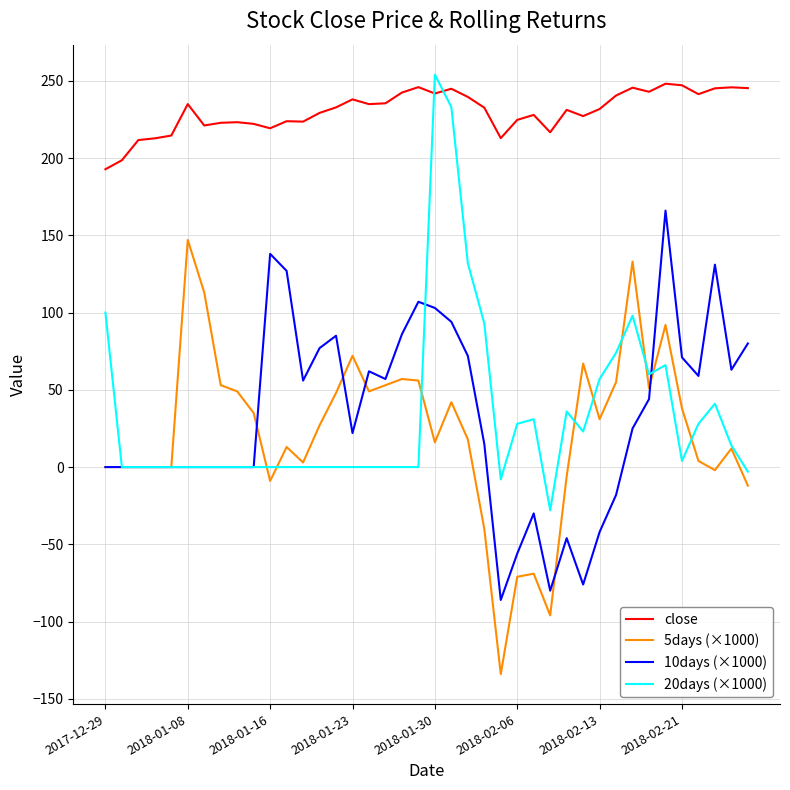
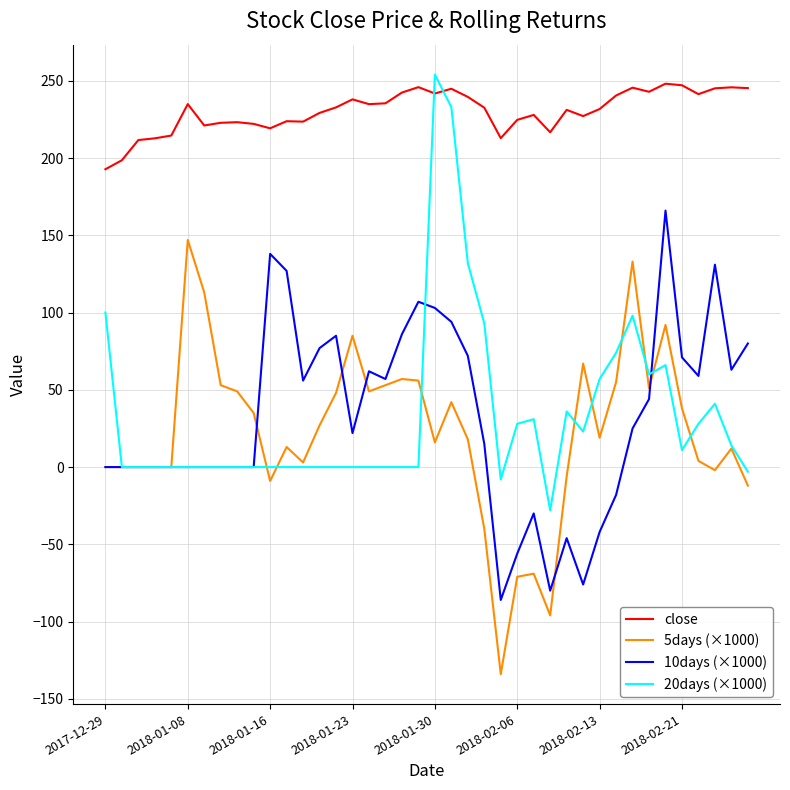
  {
    "close": {
      "2017-12-29": 193,
      "2018-01-08": 235,
      "2018-01-16": 219,
      "2018-01-23": 238,
      "2018-01-30": 242,
      "2018-02-06": 225,
      "2018-02-13": 232,
      "2018-02-21": 247
    },
    "5days (×1000)": {
      "2018-01-08": 147,
      "2018-01-16": -9,
-     "2018-01-23": 72,
+     "2018-01-23": 85,
      "2018-01-30": 16,
      "2018-02-06": -71,
-     "2018-02-13": 31,
+     "2018-02-13": 19,
      "2018-02-21": 38
    },
    "10days (×1000)": {
      "2018-01-16": 138,
      "2018-01-23": 22,
      "2018-01-30": 103,
      "2018-02-06": -56,
      "2018-02-13": -42,
      "2018-02-21": 71
    },
    "20days (×1000)": {
      "2017-12-29": 100,
      "2018-01-16": 0,
      "2018-01-23": 0,
      "2018-01-30": 254,
      "2018-02-06": 28,
      "2018-02-13": 57,
-     "2018-02-21": 4
+     "2018-02-21": 11
    }
  }
